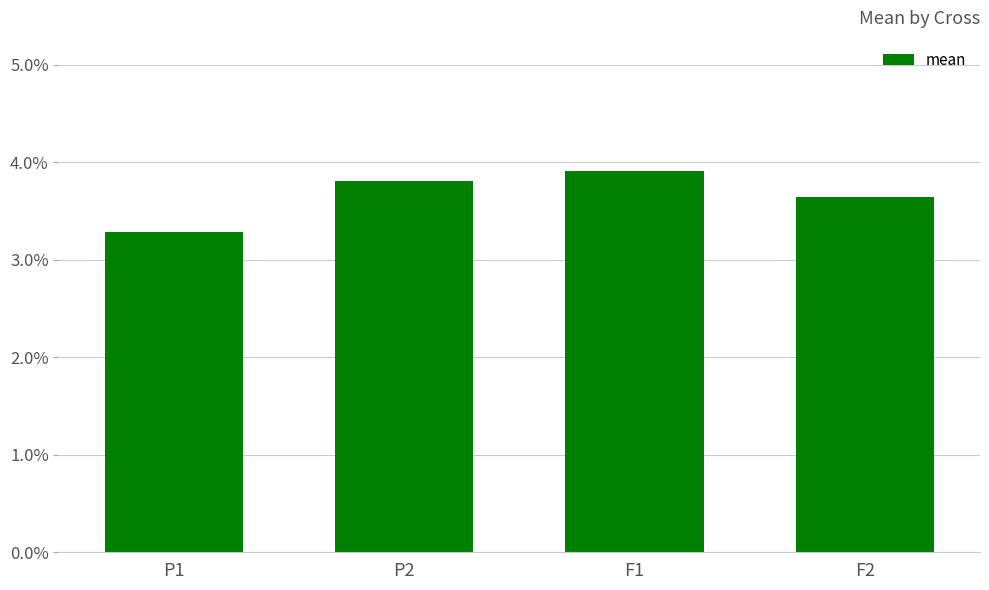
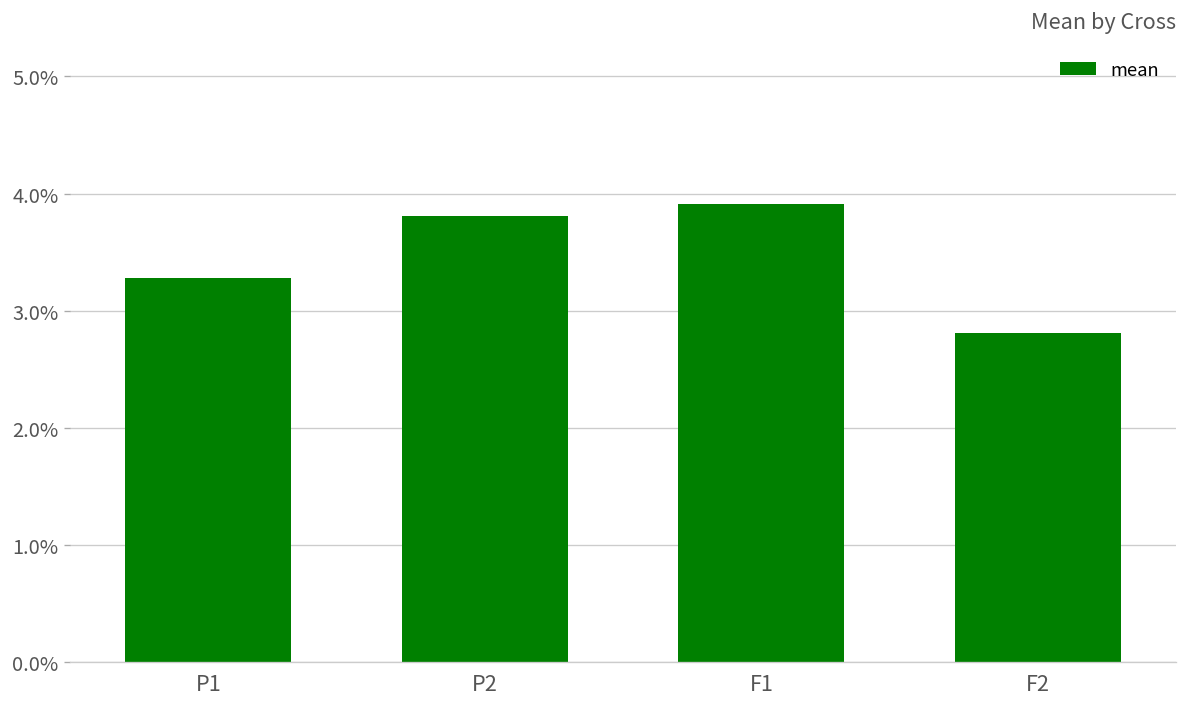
  {
    "P1": "3.3%",
    "P2": "3.8%",
    "F1": "3.9%",
-   "F2": "3.6%"
+   "F2": "2.8%"
  }
